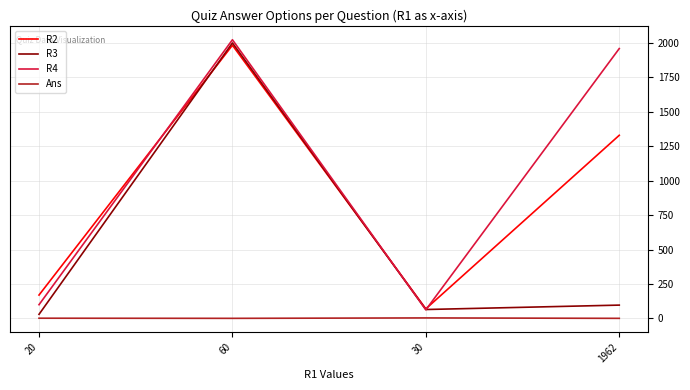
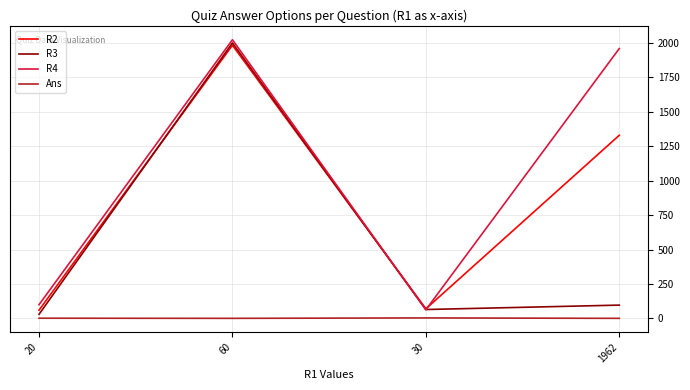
  {
    "R2": {
-     "20": 170,
+     "20": 60,
      "1962": 1330
    },
    "R3": {
      "20": 30,
      "1962": 100
    }
  }
